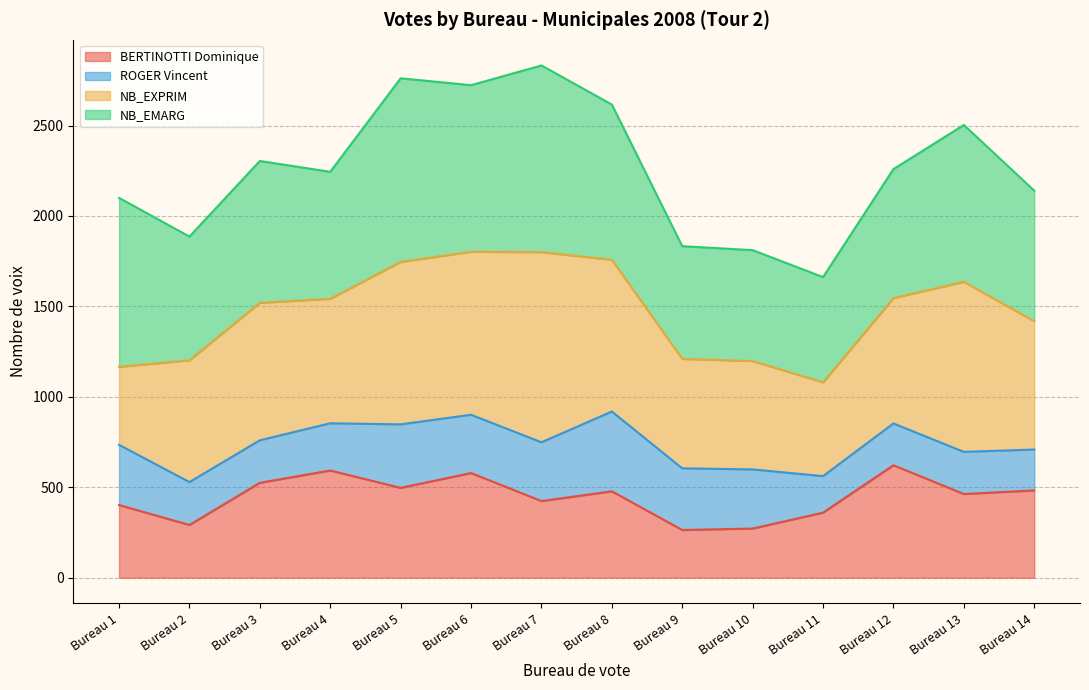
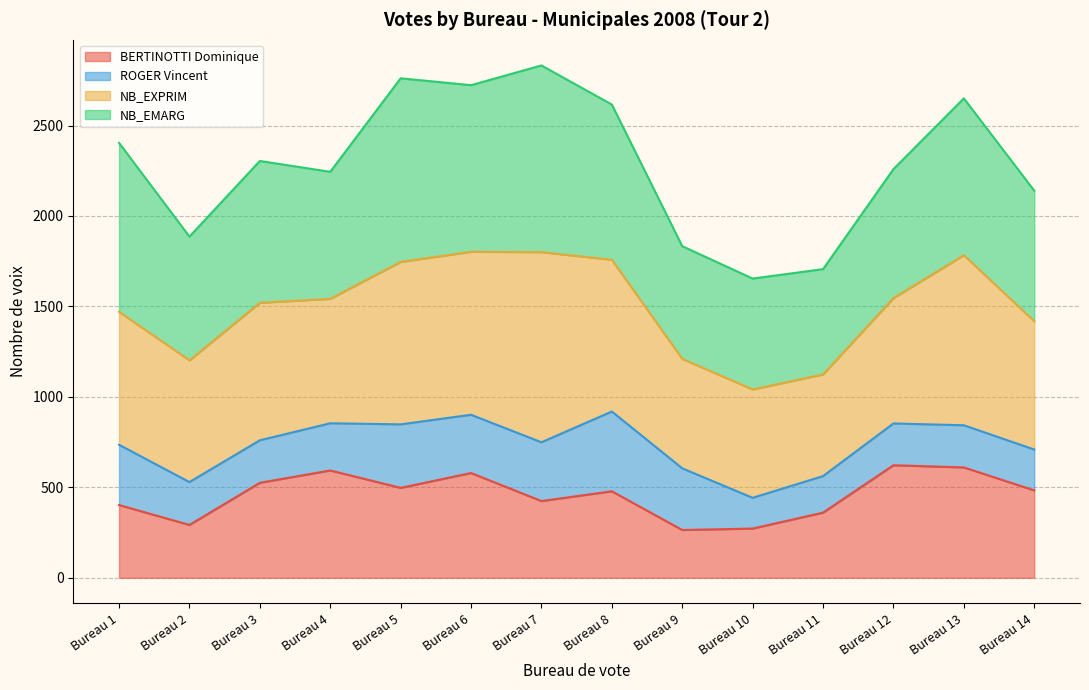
  {
    "BERTINOTTI Dominique": {
      "Bureau 1": 400,
      "Bureau 2": 290,
      "Bureau 3": 530,
      "Bureau 4": 590,
      "Bureau 5": 500,
      "Bureau 6": 580,
      "Bureau 7": 420,
      "Bureau 8": 480,
      "Bureau 9": 260,
      "Bureau 10": 270,
      "Bureau 11": 360,
      "Bureau 12": 620,
-     "Bureau 13": 460,
+     "Bureau 13": 610,
      "Bureau 14": 480
    },
    "ROGER Vincent": {
      "Bureau 1": 330,
      "Bureau 2": 240,
      "Bureau 3": 240,
      "Bureau 4": 260,
      "Bureau 5": 350,
      "Bureau 6": 320,
      "Bureau 7": 330,
      "Bureau 8": 440,
      "Bureau 9": 340,
-     "Bureau 10": 330,
+     "Bureau 10": 170,
      "Bureau 11": 200,
      "Bureau 12": 230,
      "Bureau 13": 230,
      "Bureau 14": 230
    },
    "NB_EXPRIM": {
-     "Bureau 1": 430,
+     "Bureau 1": 740,
      "Bureau 2": 670,
      "Bureau 3": 760,
      "Bureau 4": 690,
      "Bureau 5": 900,
      "Bureau 6": 900,
      "Bureau 7": 1050,
      "Bureau 8": 840,
      "Bureau 9": 610,
      "Bureau 10": 600,
-     "Bureau 11": 520,
+     "Bureau 11": 560,
      "Bureau 12": 690,
      "Bureau 13": 940,
      "Bureau 14": 710
    },
    "NB_EMARG": {
      "Bureau 1": 930,
      "Bureau 2": 680,
      "Bureau 3": 780,
      "Bureau 4": 700,
      "Bureau 5": 1020,
      "Bureau 6": 920,
      "Bureau 7": 1030,
      "Bureau 8": 860,
      "Bureau 9": 620,
      "Bureau 10": 610,
      "Bureau 11": 580,
      "Bureau 12": 710,
      "Bureau 13": 870,
      "Bureau 14": 720
    }
  }
